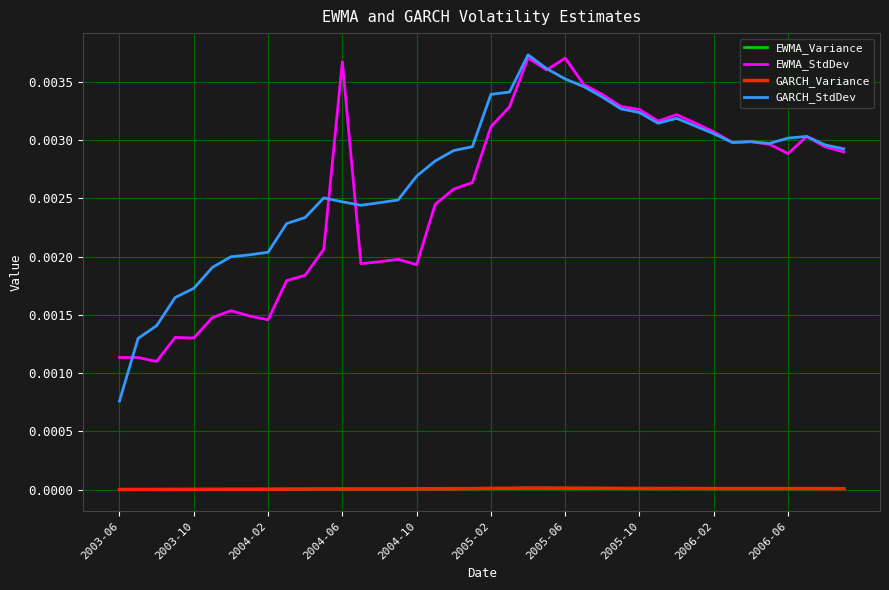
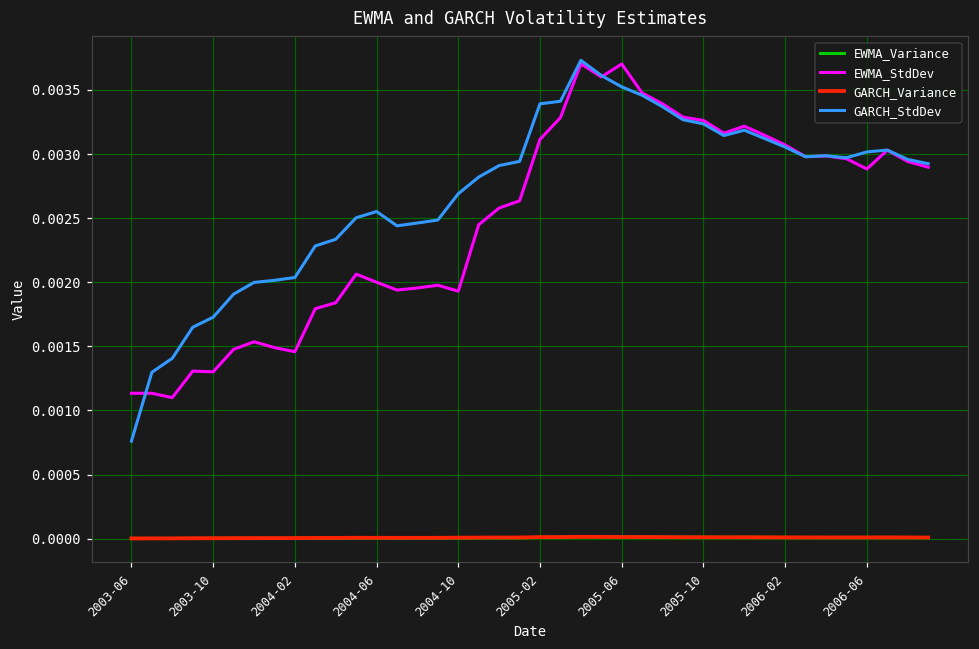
  {
    "EWMA_StdDev": {
      "2003-06": 0.00113,
      "2003-10": 0.00130,
      "2004-02": 0.00146,
-     "2004-06": 0.00367,
+     "2004-06": 0.00200,
      "2004-10": 0.00193,
      "2005-02": 0.00311,
      "2005-06": 0.00370,
      "2005-10": 0.00326,
      "2006-06": 0.00288
    },
    "GARCH_StdDev": {
      "2003-06": 0.00076,
      "2003-10": 0.00173,
      "2004-02": 0.00204,
-     "2004-06": 0.00247,
+     "2004-06": 0.00255,
      "2004-10": 0.00269,
      "2005-02": 0.00339,
      "2005-06": 0.00352,
      "2005-10": 0.00324,
      "2006-06": 0.00302
    }
  }
